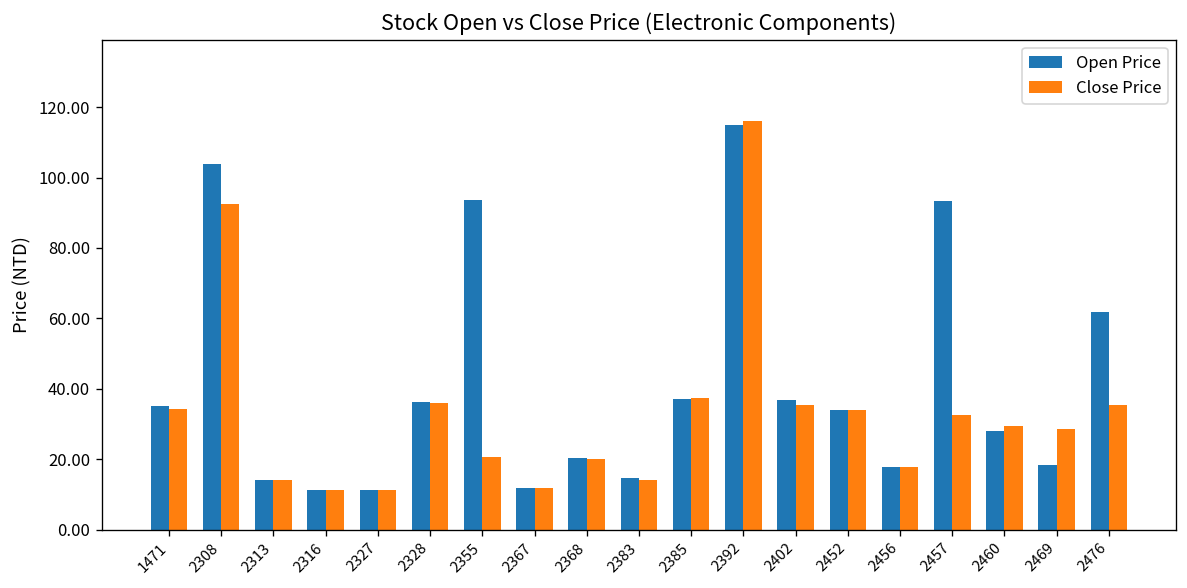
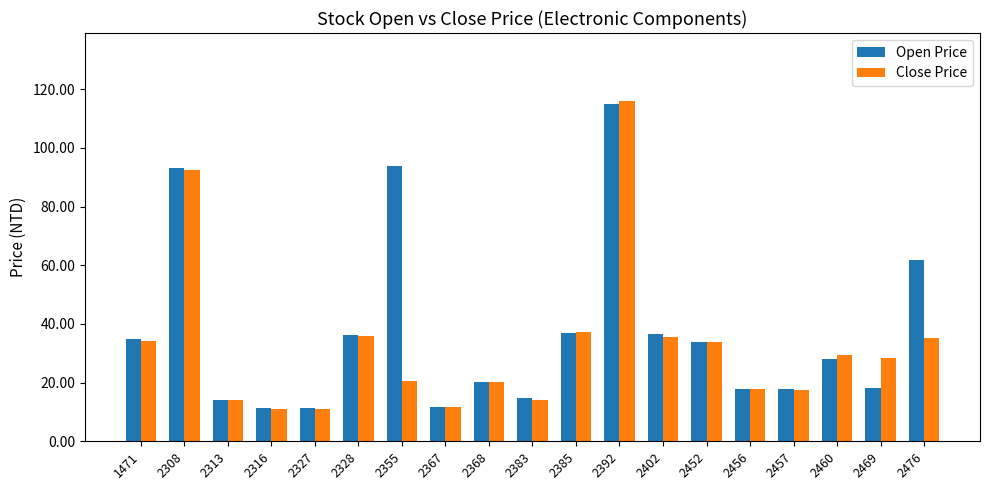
  {
    "Open Price": {
      "1471": 35,
-     "2308": 104,
+     "2308": 93,
      "2313": 14,
      "2316": 11,
      "2327": 11,
      "2328": 36,
      "2355": 94,
      "2367": 12,
      "2368": 20,
      "2383": 15,
      "2385": 37,
      "2392": 115,
      "2402": 37,
      "2452": 34,
      "2456": 18,
-     "2457": 93,
+     "2457": 18,
      "2460": 28,
      "2469": 18,
      "2476": 62
    },
    "Close Price": {
      "1471": 34,
      "2308": 92,
      "2313": 14,
      "2316": 11,
      "2327": 11,
      "2328": 36,
      "2355": 21,
      "2367": 12,
      "2368": 20,
      "2383": 14,
      "2385": 37,
      "2392": 116,
      "2402": 36,
      "2452": 34,
      "2456": 18,
-     "2457": 33,
+     "2457": 18,
      "2460": 29,
      "2469": 29,
      "2476": 35
    }
  }
